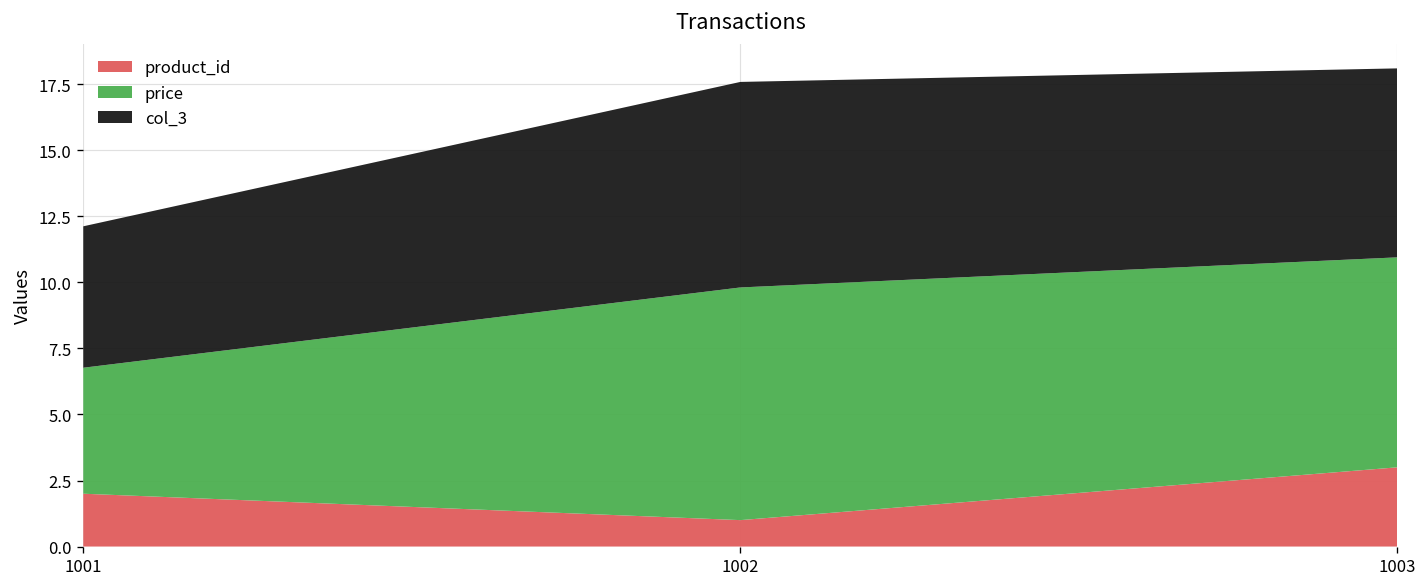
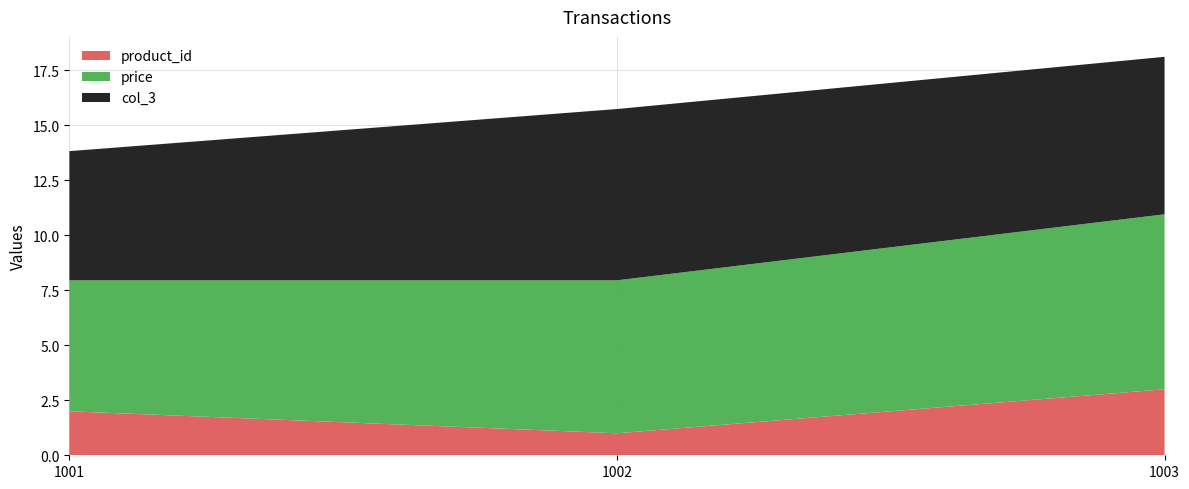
  {
    "product_id": {
      "1001": 2.0,
      "1002": 1.0,
      "1003": 3.0
    },
    "price": {
-     "1001": 4.8,
-     "1002": 8.8,
+     "1001": 6.0,
+     "1002": 7.0,
      "1003": 7.9
    },
    "col_3": {
-     "1001": 5.4,
+     "1001": 5.9,
      "1002": 7.8,
      "1003": 7.2
    }
  }
